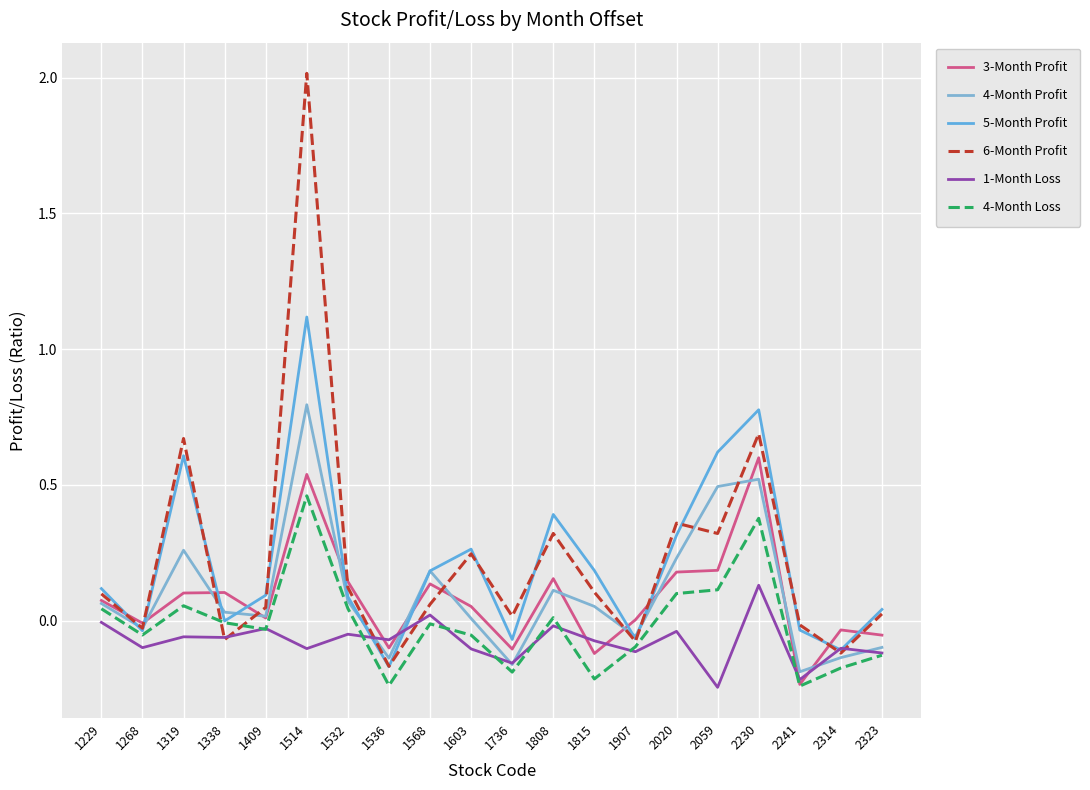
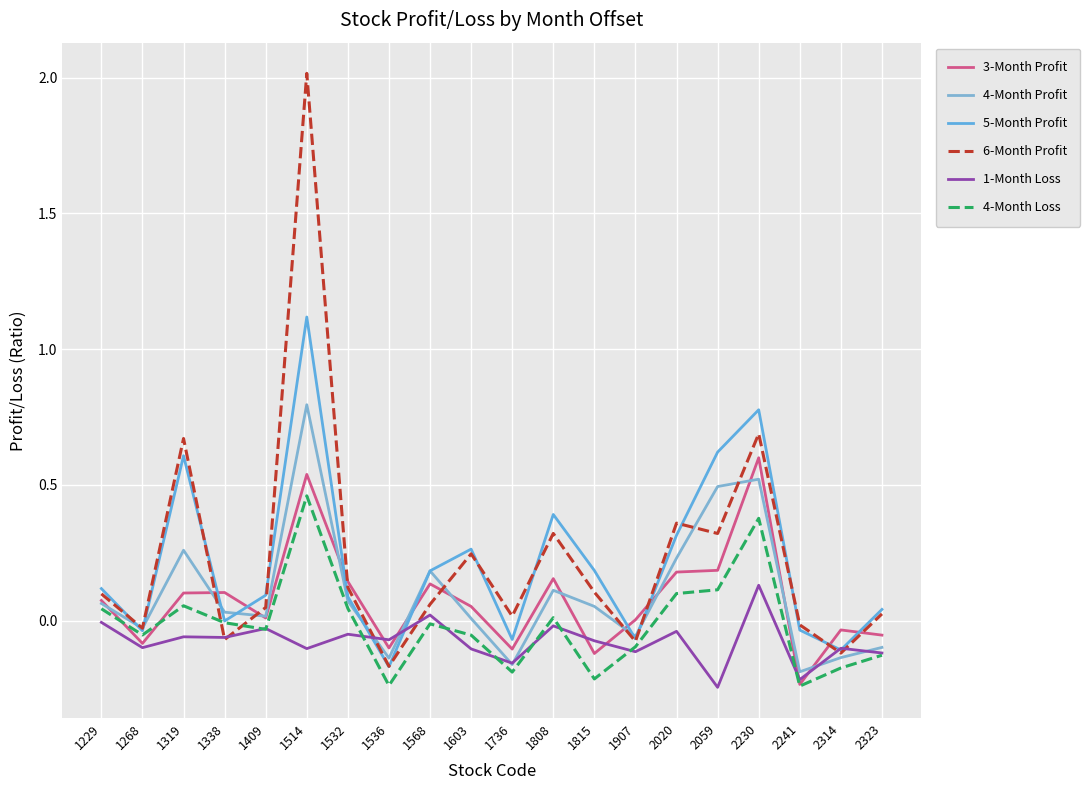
  {
    "3-Month Profit": {
      "1229": 0.07,
-     "1268": -0.01,
+     "1268": -0.08,
      "1319": 0.10,
      "1338": 0.10,
      "1514": 0.54,
      "1532": 0.14,
      "1536": -0.10,
      "1568": 0.14,
      "1603": 0.05,
      "1736": -0.10,
      "1808": 0.15,
      "1815": -0.12,
      "1907": 0.00,
      "2020": 0.18,
      "2059": 0.19,
      "2230": 0.60,
      "2314": -0.03,
      "2323": -0.05
    },
    "6-Month Profit": {
      "1229": 0.10,
      "1319": 0.67,
      "1409": 0.05,
      "1514": 2.02,
      "1532": 0.12,
      "1568": 0.06,
      "1603": 0.25,
      "1736": 0.02,
      "1808": 0.32,
      "1815": 0.10,
      "2020": 0.36,
      "2059": 0.32,
      "2230": 0.69,
      "2241": -0.02,
      "2314": -0.12,
      "2323": 0.02
    },
    "1-Month Loss": {
      "1229": -0.01,
      "1268": -0.10,
      "1319": -0.06,
      "1514": -0.10,
      "1532": -0.05,
      "1536": -0.07,
      "1568": 0.02,
      "1603": -0.10,
      "1808": -0.02,
      "1815": -0.07,
      "1907": -0.11,
      "2020": -0.04,
      "2059": -0.25,
      "2230": 0.13,
      "2241": -0.22
    },
    "4-Month Loss": {
      "1229": 0.04,
      "1268": -0.05,
      "1319": 0.05,
      "1514": 0.46,
      "1532": 0.04,
      "1536": -0.24,
      "1568": -0.01,
      "1603": -0.05,
      "1736": -0.19,
      "1808": 0.01,
      "1815": -0.21,
      "1907": -0.10,
      "2020": 0.10,
      "2059": 0.11,
      "2230": 0.38,
      "2314": -0.17
    }
  }
